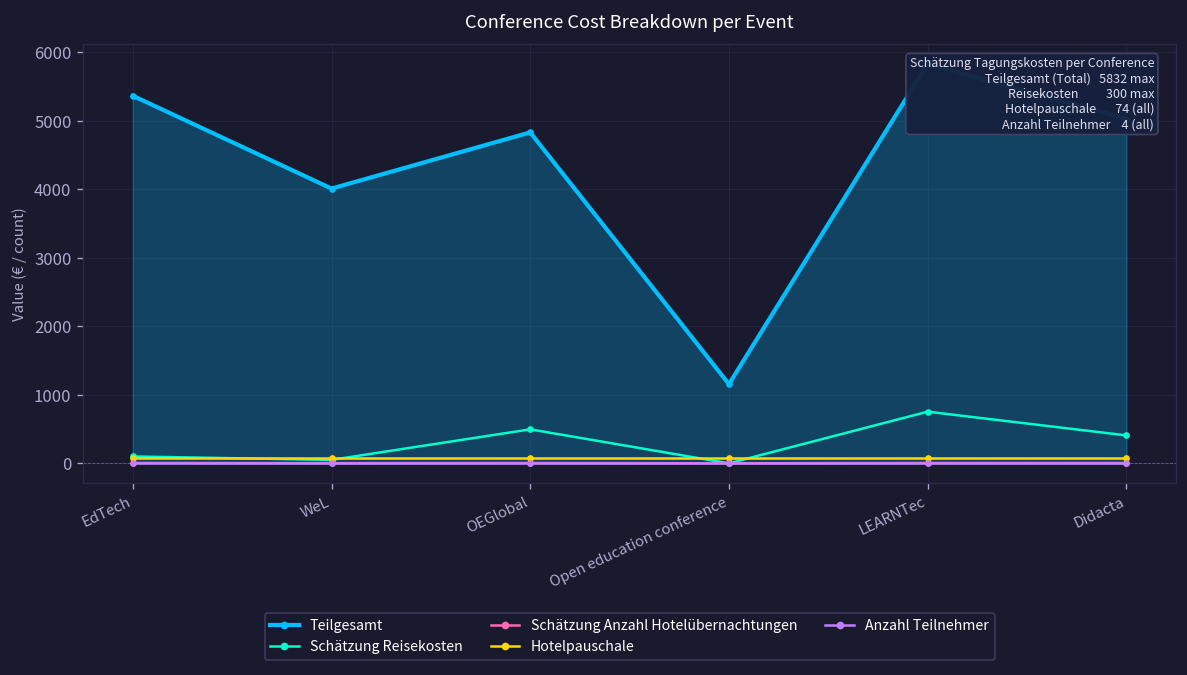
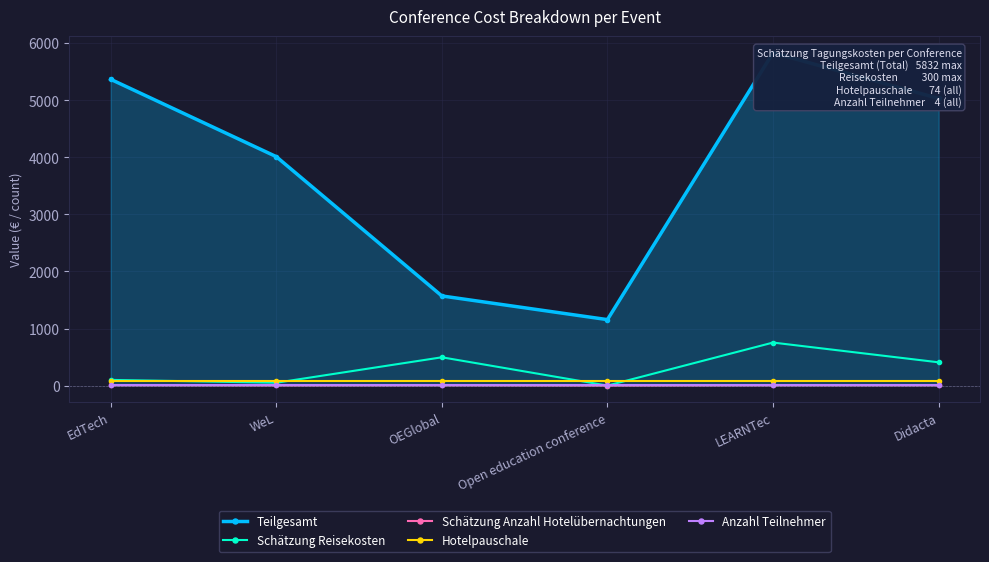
  {
    "Teilgesamt": {
      "EdTech": 5400,
      "WeL": 4000,
-     "OEGlobal": 4800,
+     "OEGlobal": 1600,
      "Open education conference": 1200
    },
    "Schätzung Reisekosten": {
      "OEGlobal": 500,
      "LEARNTec": 800,
      "Didacta": 400
    },
    "Anzahl Teilnehmer": {
      "EdTech": 0,
      "WeL": 0,
      "OEGlobal": 0,
      "LEARNTec": 0,
      "Didacta": 0
    },
    "Hotelpauschale": {
      "OEGlobal": 100,
      "Open education conference": 100,
      "LEARNTec": 100,
      "Didacta": 100
    }
  }
